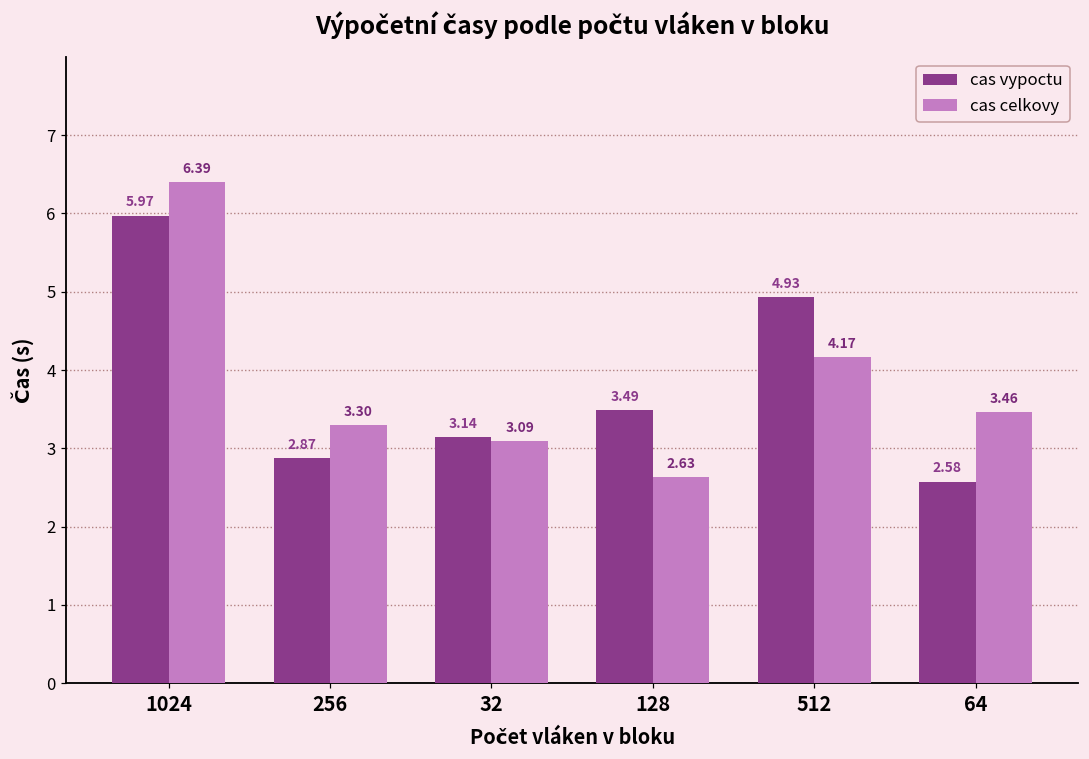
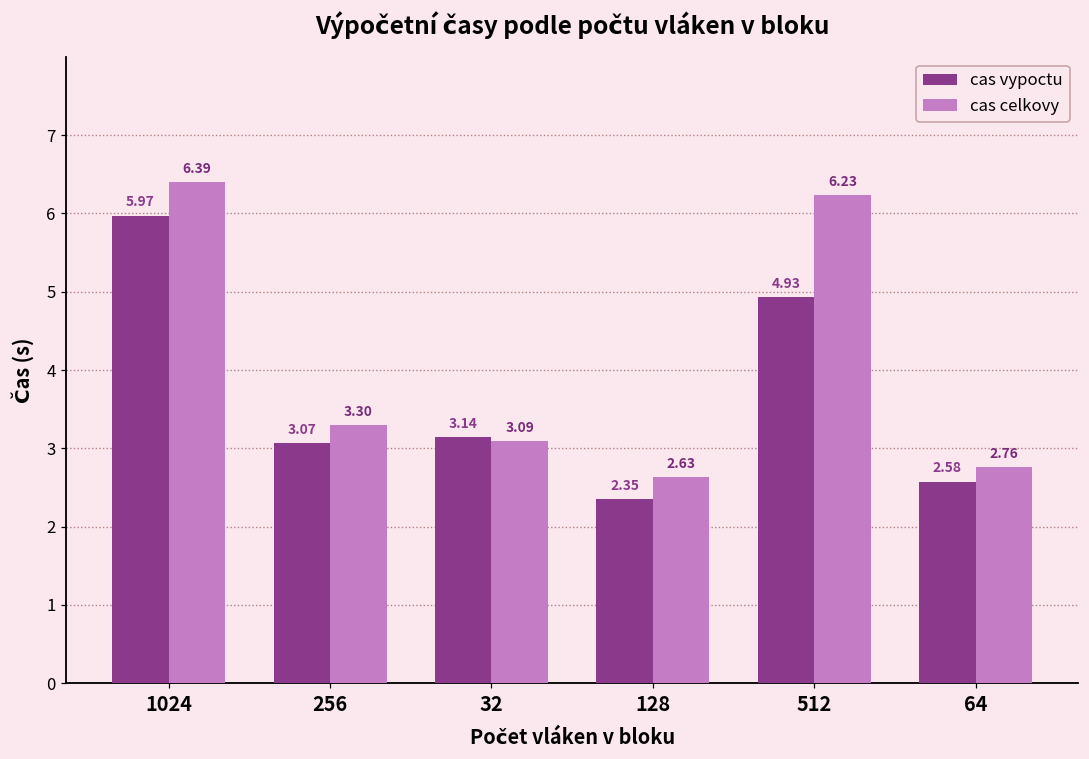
  {
    "cas vypoctu": {
      "1024": 5.97,
-     "256": 2.87,
+     "256": 3.07,
      "32": 3.14,
-     "128": 3.49,
+     "128": 2.35,
      "512": 4.93,
      "64": 2.58
    },
    "cas celkovy": {
      "1024": 6.39,
      "256": 3.30,
      "32": 3.09,
      "128": 2.63,
-     "512": 4.17,
-     "64": 3.46
+     "512": 6.23,
+     "64": 2.76
    }
  }
